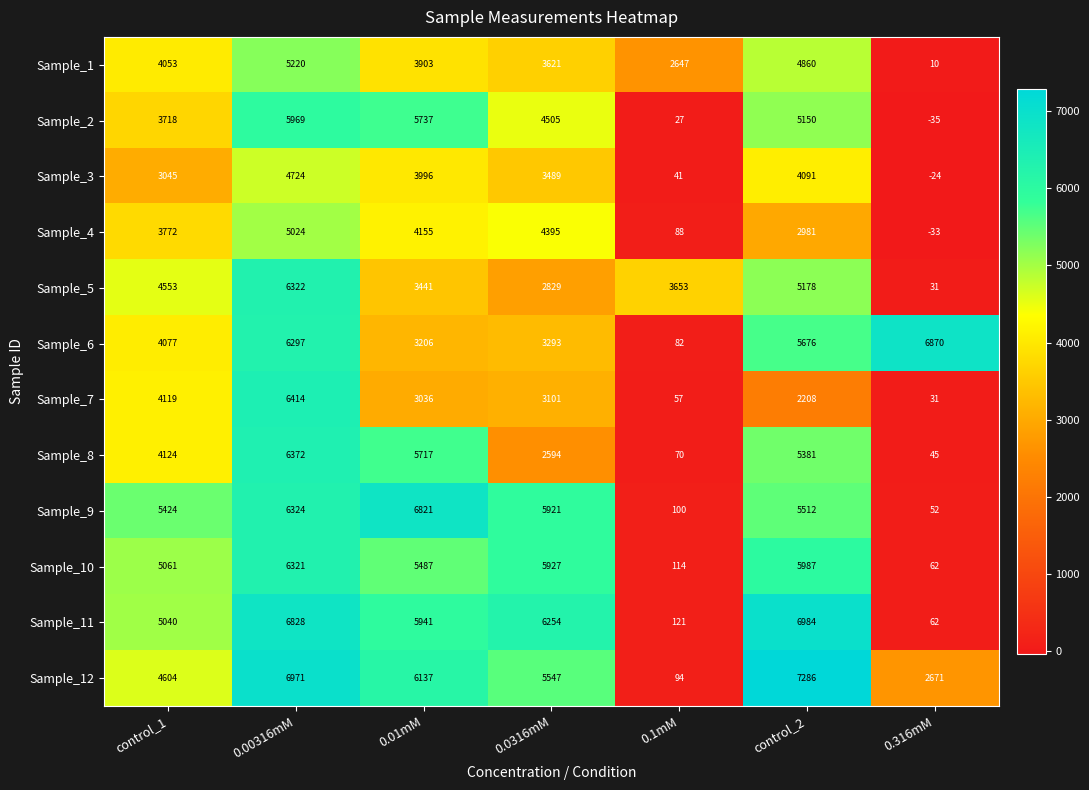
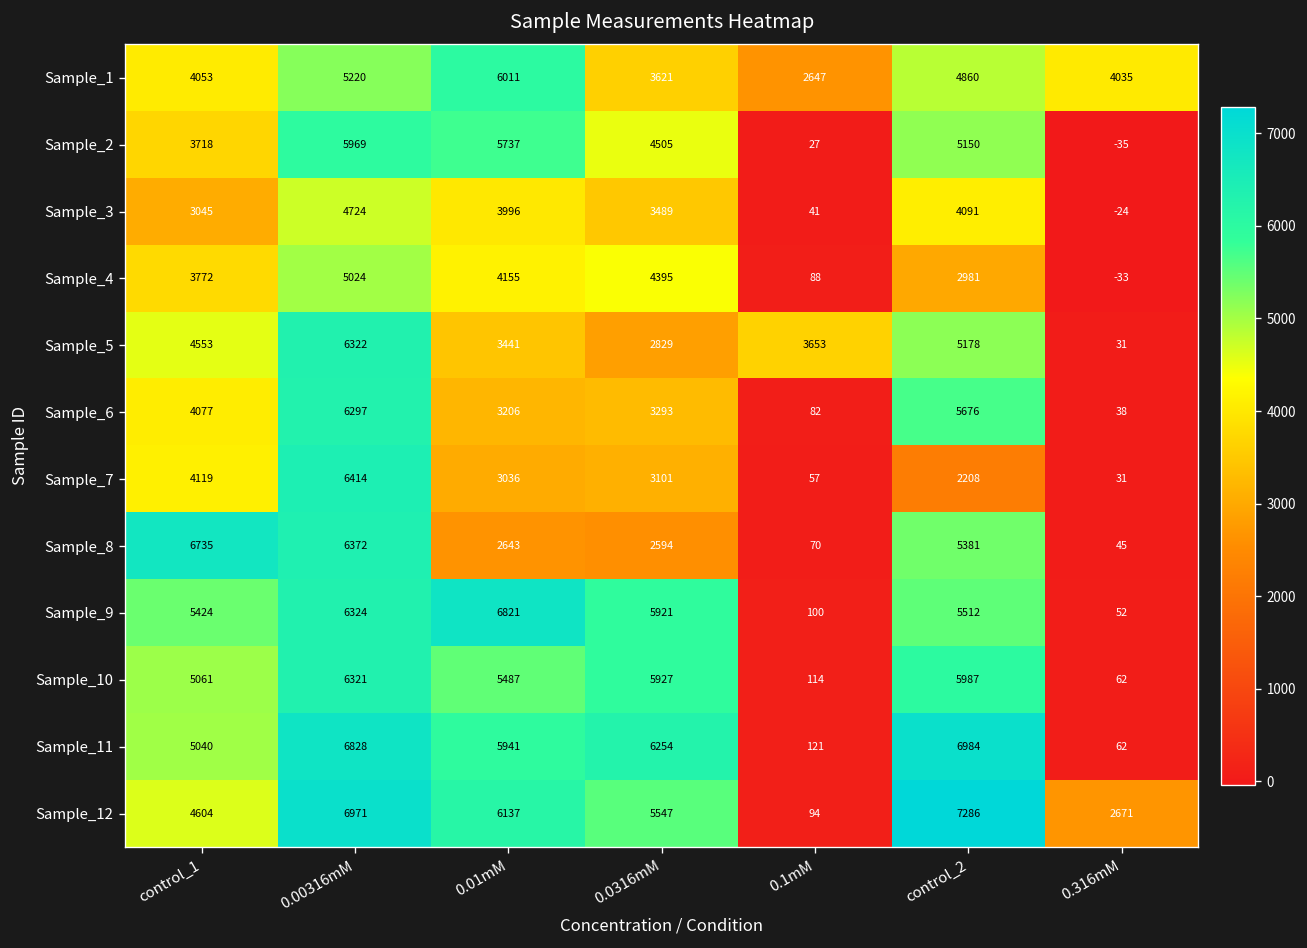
  {
    "Sample_1": {
      "control_1": 4053,
      "0.00316mM": 5220,
-     "0.01mM": 3903,
+     "0.01mM": 6011,
      "0.0316mM": 3621,
      "0.1mM": 2647,
      "control_2": 4860,
-     "0.316mM": 10
+     "0.316mM": 4035
    },
    "Sample_2": {
      "control_1": 3718,
      "0.00316mM": 5969,
      "0.01mM": 5737,
      "0.0316mM": 4505,
      "0.1mM": 27,
      "control_2": 5150,
      "0.316mM": -35
    },
    "Sample_3": {
      "control_1": 3045,
      "0.00316mM": 4724,
      "0.01mM": 3996,
      "0.0316mM": 3489,
      "0.1mM": 41,
      "control_2": 4091,
      "0.316mM": -24
    },
    "Sample_4": {
      "control_1": 3772,
      "0.00316mM": 5024,
      "0.01mM": 4155,
      "0.0316mM": 4395,
      "0.1mM": 88,
      "control_2": 2981,
      "0.316mM": -33
    },
    "Sample_5": {
      "control_1": 4553,
      "0.00316mM": 6322,
      "0.01mM": 3441,
      "0.0316mM": 2829,
      "0.1mM": 3653,
      "control_2": 5178,
      "0.316mM": 31
    },
    "Sample_6": {
      "control_1": 4077,
      "0.00316mM": 6297,
      "0.01mM": 3206,
      "0.0316mM": 3293,
      "0.1mM": 82,
      "control_2": 5676,
-     "0.316mM": 6870
+     "0.316mM": 38
    },
    "Sample_7": {
      "control_1": 4119,
      "0.00316mM": 6414,
      "0.01mM": 3036,
      "0.0316mM": 3101,
      "0.1mM": 57,
      "control_2": 2208,
      "0.316mM": 31
    },
    "Sample_8": {
-     "control_1": 4124,
+     "control_1": 6735,
      "0.00316mM": 6372,
-     "0.01mM": 5717,
+     "0.01mM": 2643,
      "0.0316mM": 2594,
      "0.1mM": 70,
      "control_2": 5381,
      "0.316mM": 45
    },
    "Sample_9": {
      "control_1": 5424,
      "0.00316mM": 6324,
      "0.01mM": 6821,
      "0.0316mM": 5921,
      "0.1mM": 100,
      "control_2": 5512,
      "0.316mM": 52
    },
    "Sample_10": {
      "control_1": 5061,
      "0.00316mM": 6321,
      "0.01mM": 5487,
      "0.0316mM": 5927,
      "0.1mM": 114,
      "control_2": 5987,
      "0.316mM": 62
    },
    "Sample_11": {
      "control_1": 5040,
      "0.00316mM": 6828,
      "0.01mM": 5941,
      "0.0316mM": 6254,
      "0.1mM": 121,
      "control_2": 6984,
      "0.316mM": 62
    },
    "Sample_12": {
      "control_1": 4604,
      "0.00316mM": 6971,
      "0.01mM": 6137,
      "0.0316mM": 5547,
      "0.1mM": 94,
      "control_2": 7286,
      "0.316mM": 2671
    }
  }
